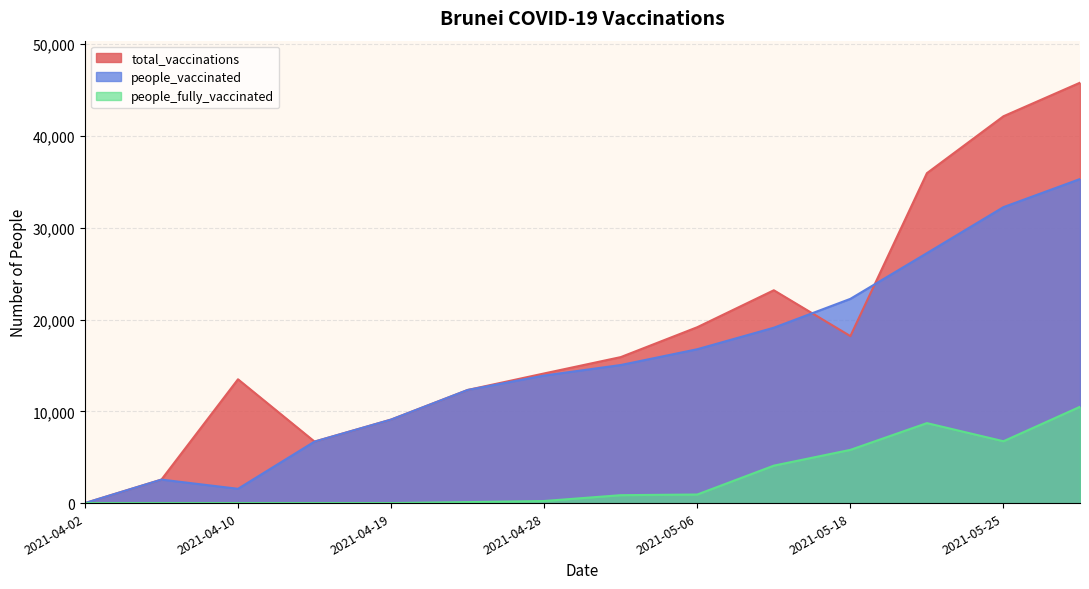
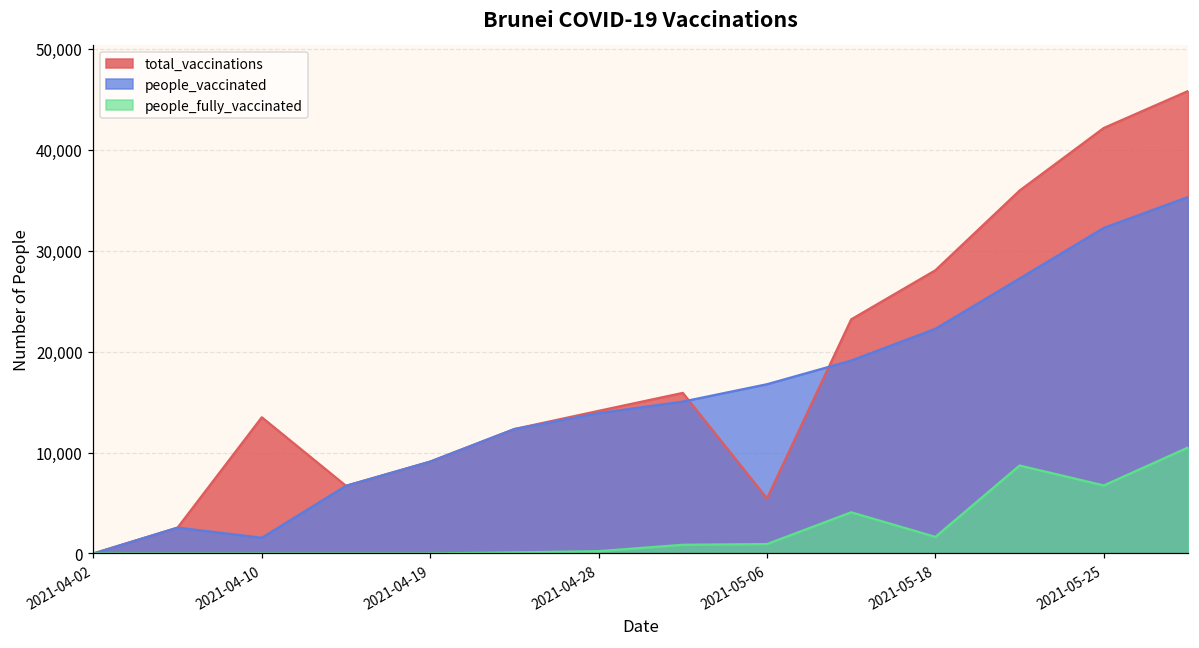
  {
    "total_vaccinations": {
      "2021-04-10": "13,000",
-     "2021-05-06": "19,000",
-     "2021-05-18": "18,000",
+     "2021-05-06": "5,000",
+     "2021-05-18": "28,000",
      "2021-05-25": "42,000"
    },
    "people_vaccinated": {
      "2021-04-10": "2,000",
      "2021-05-06": "17,000",
      "2021-05-18": "22,000",
      "2021-05-25": "32,000"
    },
    "people_fully_vaccinated": {
      "2021-04-10": "0",
      "2021-04-19": "0",
      "2021-04-28": "0",
      "2021-05-06": "1,000",
-     "2021-05-18": "6,000",
+     "2021-05-18": "2,000",
      "2021-05-25": "7,000"
    }
  }
